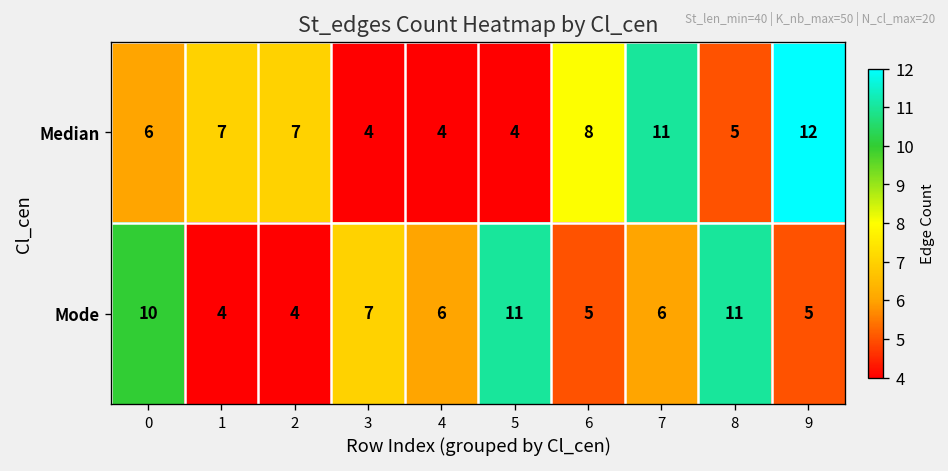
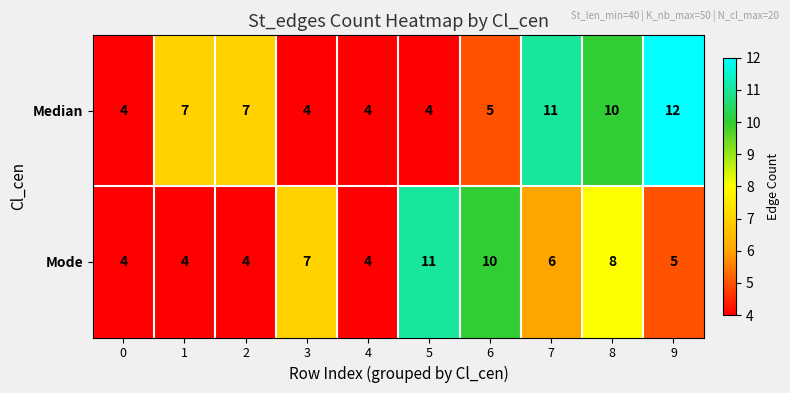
  {
    "Median": {
-     "0": 6,
+     "0": 4,
      "1": 7,
      "2": 7,
      "3": 4,
      "4": 4,
      "5": 4,
-     "6": 8,
+     "6": 5,
      "7": 11,
-     "8": 5,
+     "8": 10,
      "9": 12
    },
    "Mode": {
-     "0": 10,
+     "0": 4,
      "1": 4,
      "2": 4,
      "3": 7,
-     "4": 6,
+     "4": 4,
      "5": 11,
-     "6": 5,
+     "6": 10,
      "7": 6,
-     "8": 11,
+     "8": 8,
      "9": 5
    }
  }
